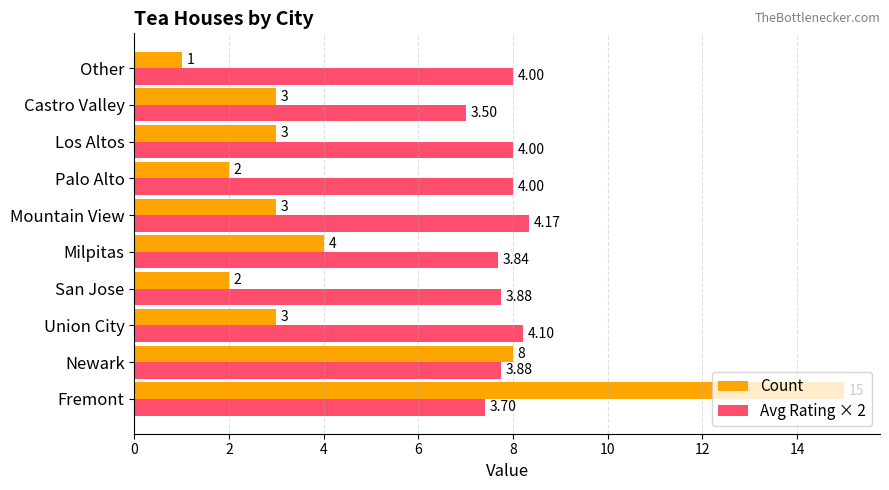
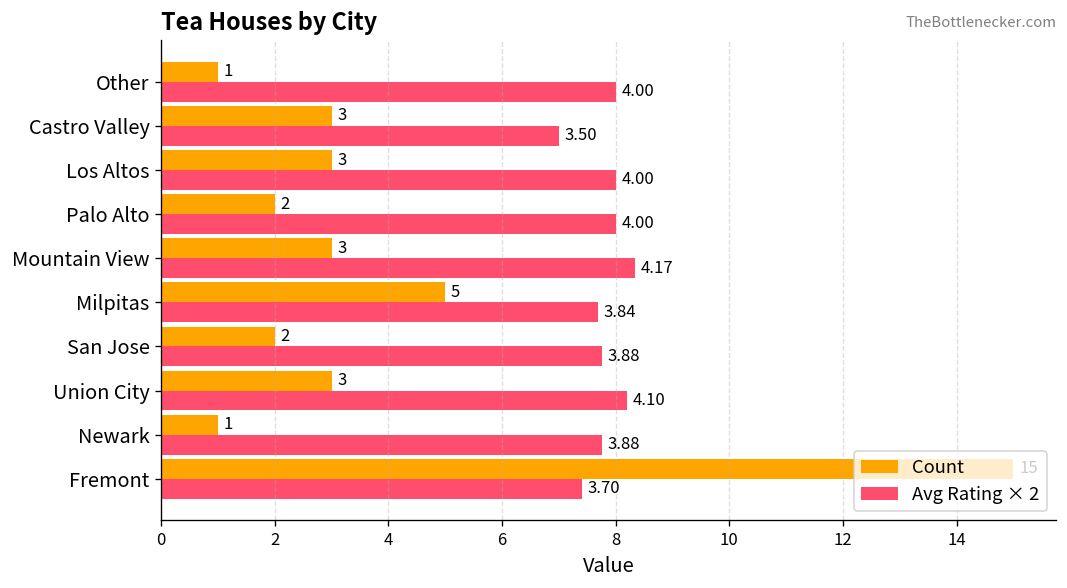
  {
    "Count": {
      "Other": 1,
      "Castro Valley": 3,
      "Los Altos": 3,
      "Palo Alto": 2,
      "Mountain View": 3,
-     "Milpitas": 4,
+     "Milpitas": 5,
      "San Jose": 2,
      "Union City": 3,
-     "Newark": 8
+     "Newark": 1
    }
  }
